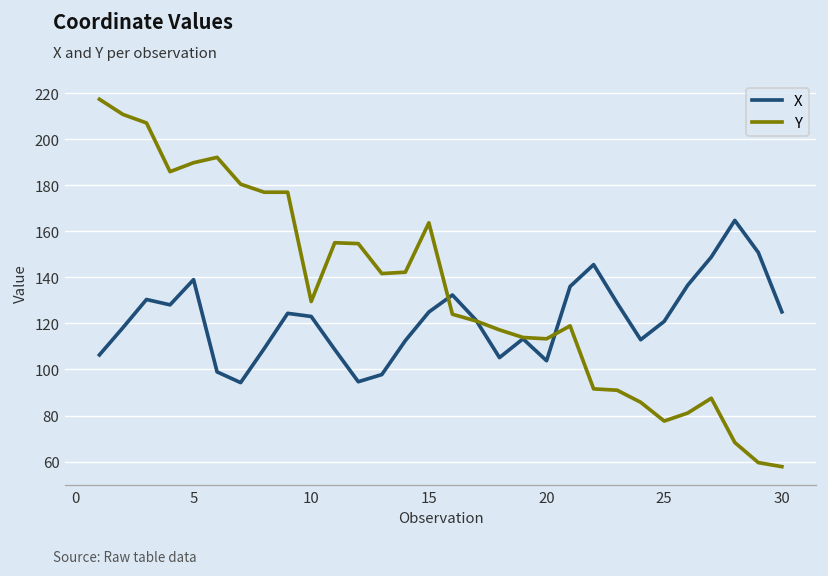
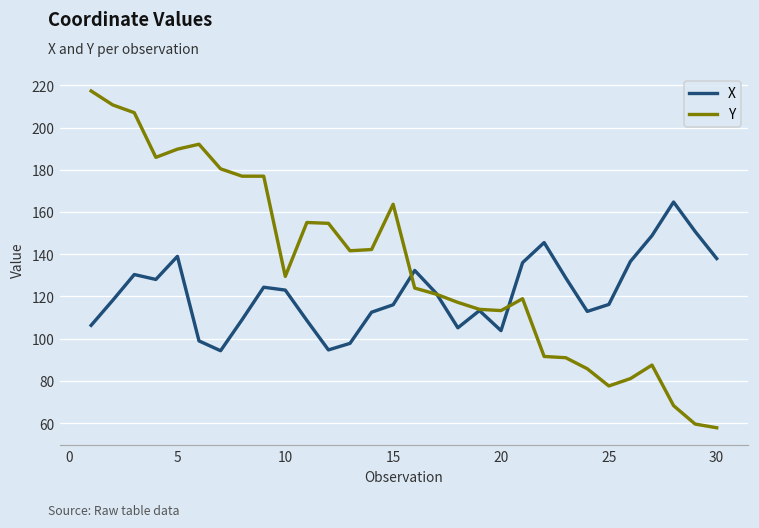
  {
    "X": {
      "5": 139,
      "10": 123,
-     "15": 125,
+     "15": 116,
      "20": 104,
-     "25": 121,
-     "30": 125
+     "25": 116,
+     "30": 138
    },
    "Y": {
      "5": 190,
      "10": 130,
      "15": 164,
      "20": 113,
      "25": 78,
      "30": 58
    }
  }
